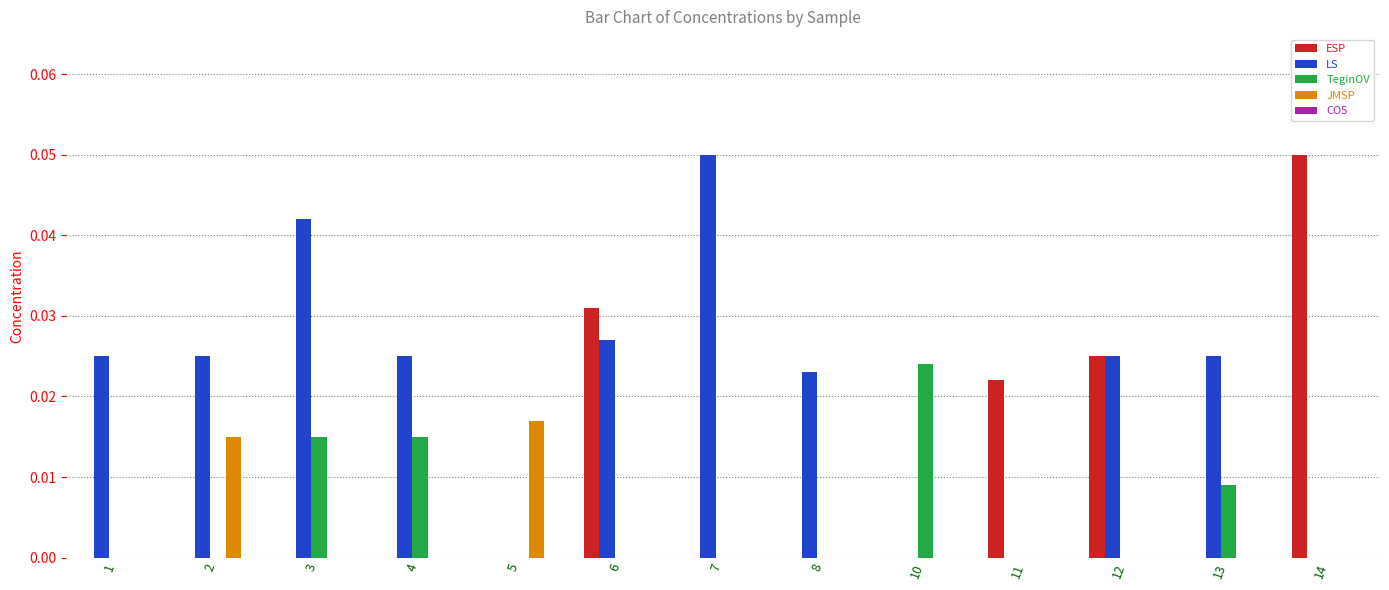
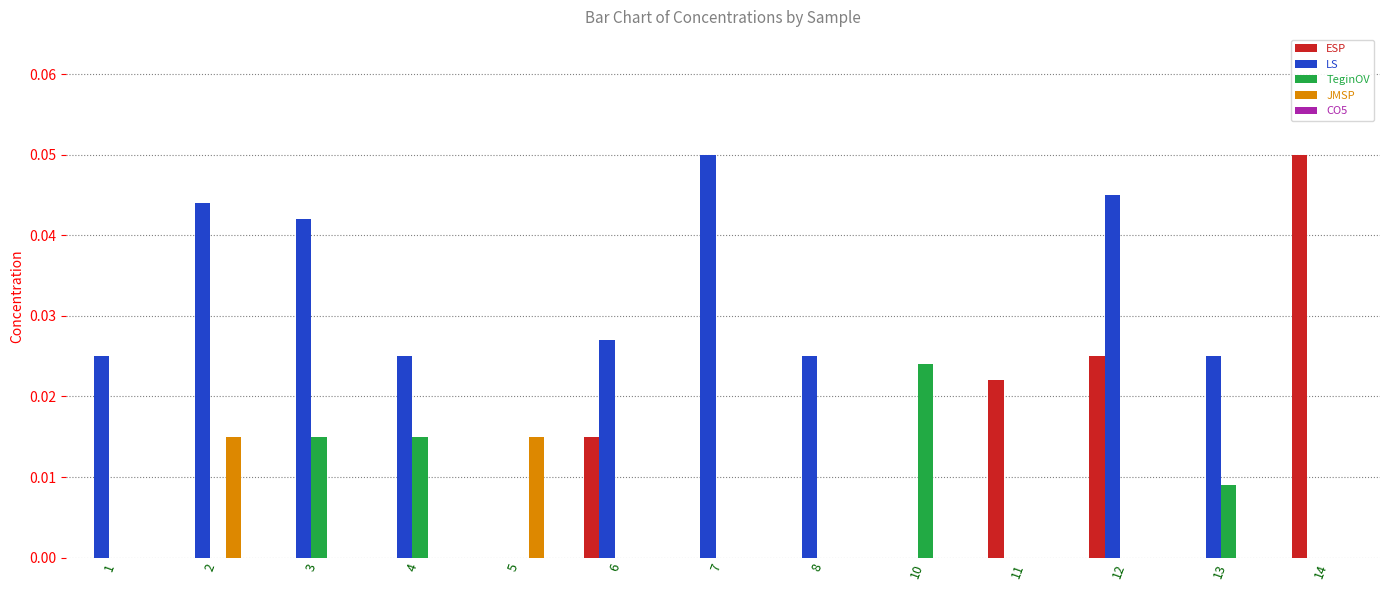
  {
    "ESP": {
      "1": 0.000,
      "2": 0.000,
      "3": 0.000,
      "4": 0.000,
      "5": 0.000,
-     "6": 0.031,
+     "6": 0.015,
      "7": 0.000,
      "8": 0.000,
      "10": 0.000,
      "11": 0.022,
      "12": 0.025,
      "13": 0.000,
      "14": 0.050
    },
    "LS": {
      "1": 0.025,
-     "2": 0.025,
+     "2": 0.044,
      "3": 0.042,
      "4": 0.025,
      "5": 0.000,
      "6": 0.027,
      "7": 0.050,
-     "8": 0.023,
+     "8": 0.025,
      "10": 0.000,
      "11": 0.000,
-     "12": 0.025,
+     "12": 0.045,
      "13": 0.025,
      "14": 0.000
    },
    "TeginOV": {
      "1": 0.000,
      "2": 0.000,
      "3": 0.015,
      "4": 0.015,
      "5": 0.000,
      "6": 0.000,
      "7": 0.000,
      "8": 0.000,
      "10": 0.024,
      "11": 0.000,
      "12": 0.000,
      "13": 0.009,
      "14": 0.000
    },
    "JMSP": {
      "1": 0.000,
      "2": 0.015,
      "3": 0.000,
      "4": 0.000,
-     "5": 0.017,
+     "5": 0.015,
      "6": 0.000,
      "7": 0.000,
      "8": 0.000,
      "10": 0.000,
      "11": 0.000,
      "12": 0.000,
      "13": 0.000,
      "14": 0.000
    },
    "CO5": {
      "1": 0.000,
      "2": 0.000,
      "3": 0.000,
      "4": 0.000,
      "5": 0.000,
      "6": 0.000,
      "7": 0.000,
      "8": 0.000,
      "10": 0.000,
      "11": 0.000,
      "12": 0.000,
      "13": 0.000,
      "14": 0.000
    }
  }
